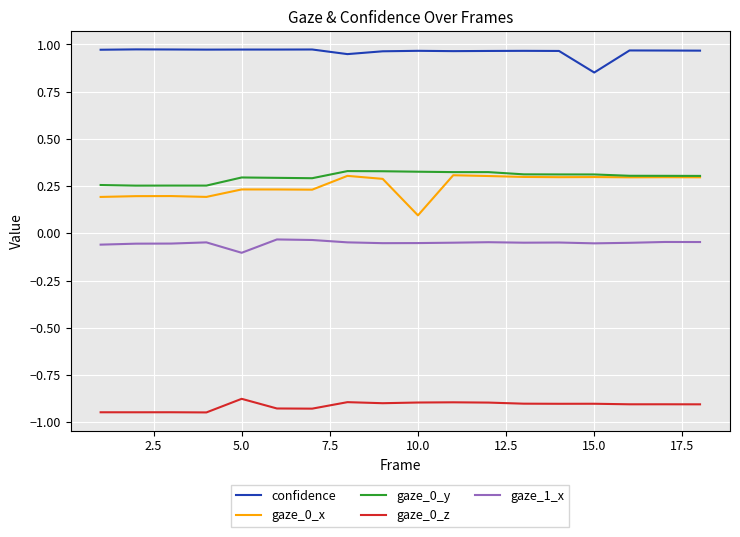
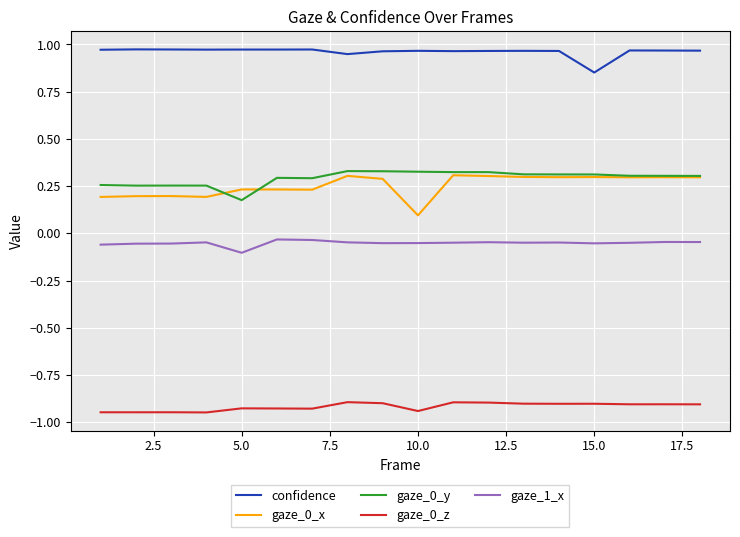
  {
    "confidence": {
      "5.0": 0.97,
      "10.0": 0.97,
      "15.0": 0.85
    },
    "gaze_0_x": {
      "5.0": 0.23,
      "10.0": 0.10,
      "15.0": 0.30
    },
    "gaze_0_y": {
-     "5.0": 0.30,
+     "5.0": 0.18,
      "10.0": 0.33,
      "15.0": 0.31
    },
    "gaze_0_z": {
-     "5.0": -0.88,
-     "10.0": -0.90,
+     "5.0": -0.93,
+     "10.0": -0.94,
      "15.0": -0.90
    },
    "gaze_1_x": {
      "5.0": -0.10,
      "10.0": -0.05,
      "15.0": -0.05
    }
  }
